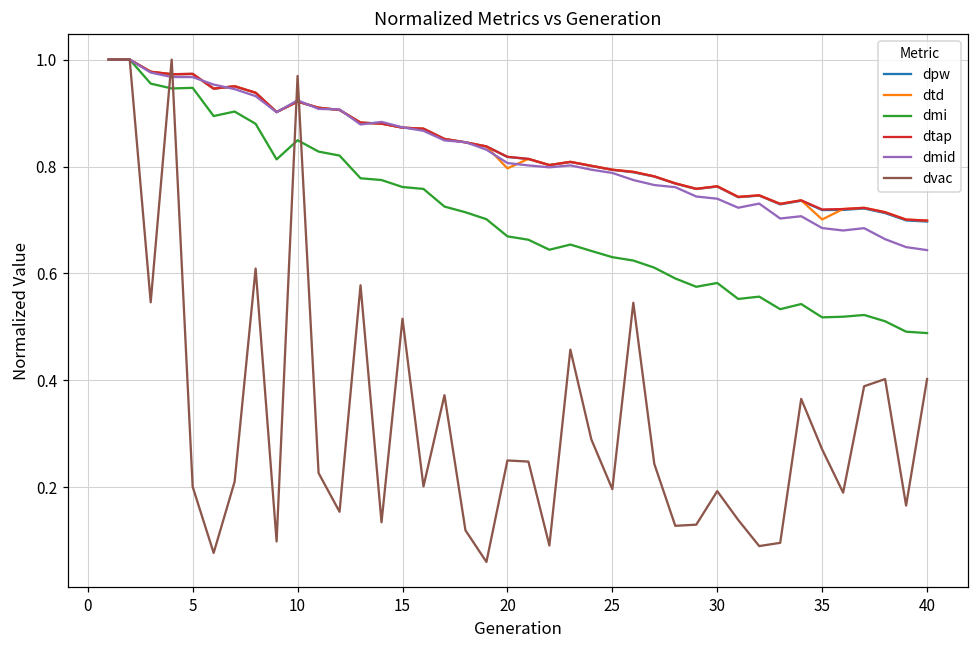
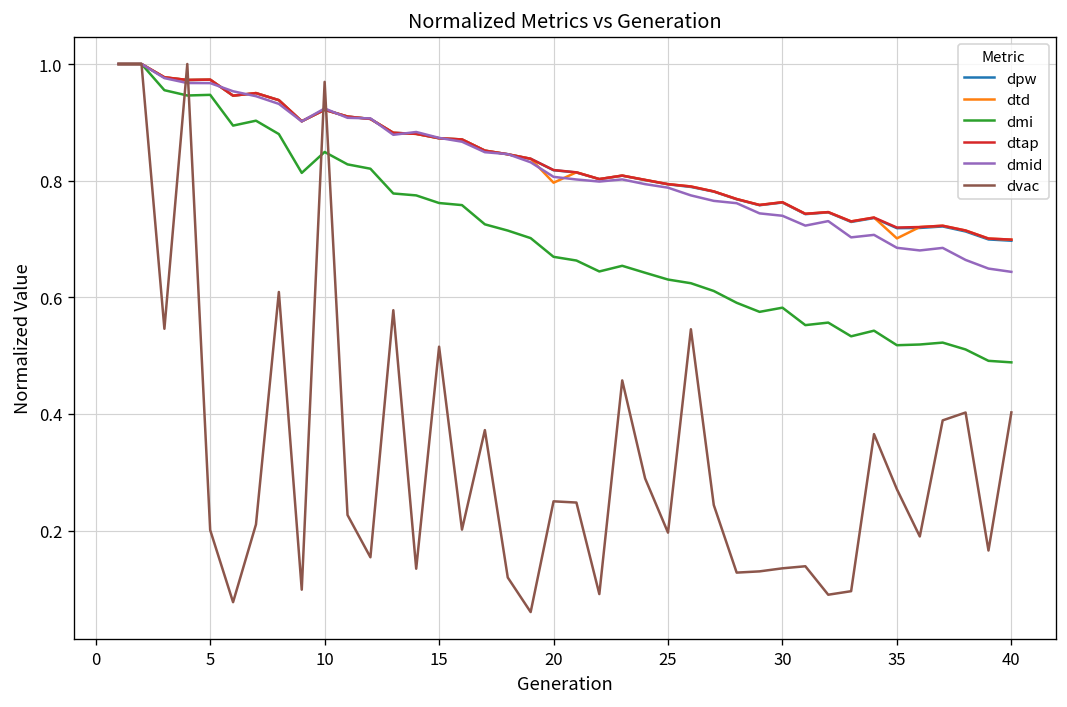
  {
    "dtd": {
      "20": 0.80,
      "35": 0.70
    },
    "dmi": {
      "5": 0.95,
      "10": 0.85,
      "15": 0.76,
      "20": 0.67,
      "25": 0.63,
      "30": 0.58,
      "35": 0.52,
      "40": 0.49
    },
    "dmid": {
      "5": 0.97,
      "20": 0.81,
      "25": 0.79,
      "30": 0.74,
      "35": 0.68,
      "40": 0.64
    },
    "dvac": {
      "5": 0.20,
      "10": 0.97,
      "15": 0.52,
      "20": 0.25,
      "25": 0.20,
-     "30": 0.19,
+     "30": 0.14,
      "35": 0.27,
      "40": 0.40
    }
  }
